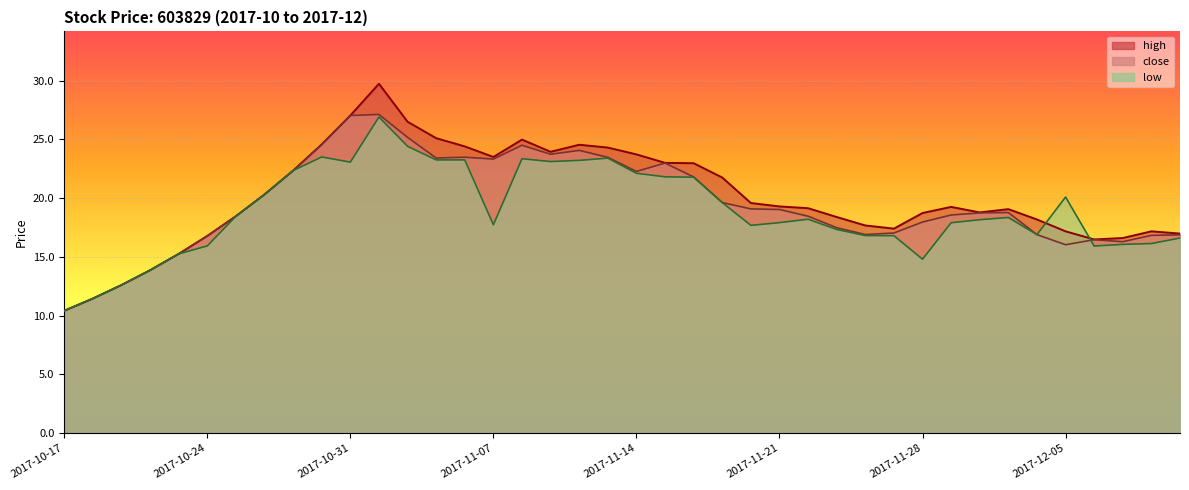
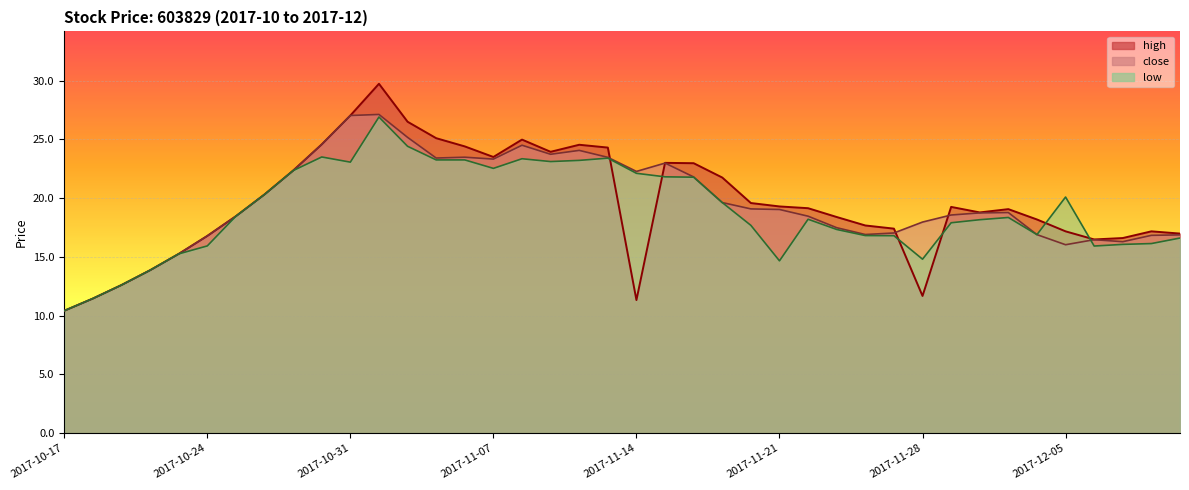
  {
    "high": {
-     "2017-11-14": 23.7,
+     "2017-11-14": 11.3,
      "2017-11-21": 19.3,
-     "2017-11-28": 18.7,
+     "2017-11-28": 11.7,
      "2017-12-05": 17.2
    },
    "close": {
      "2017-11-21": 19.0,
      "2017-11-28": 18.0,
      "2017-12-05": 16.0
    },
    "low": {
      "2017-10-24": 15.9,
      "2017-10-31": 23.1,
-     "2017-11-07": 17.7,
-     "2017-11-21": 17.9,
+     "2017-11-07": 22.5,
+     "2017-11-21": 14.7,
      "2017-11-28": 14.8,
      "2017-12-05": 20.1
    }
  }
